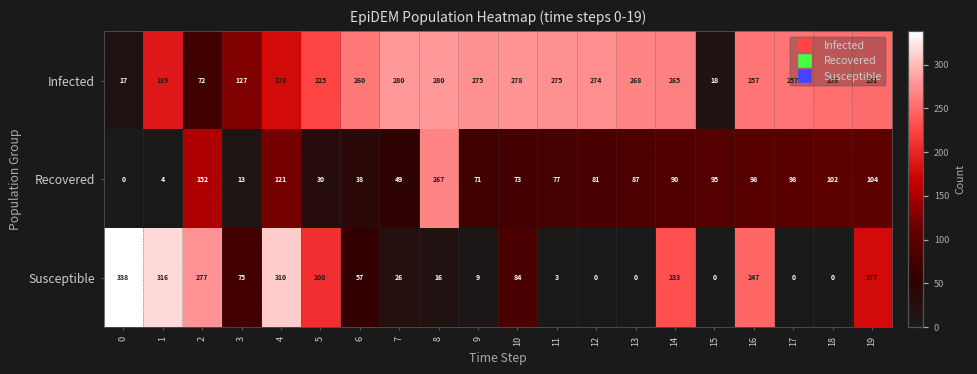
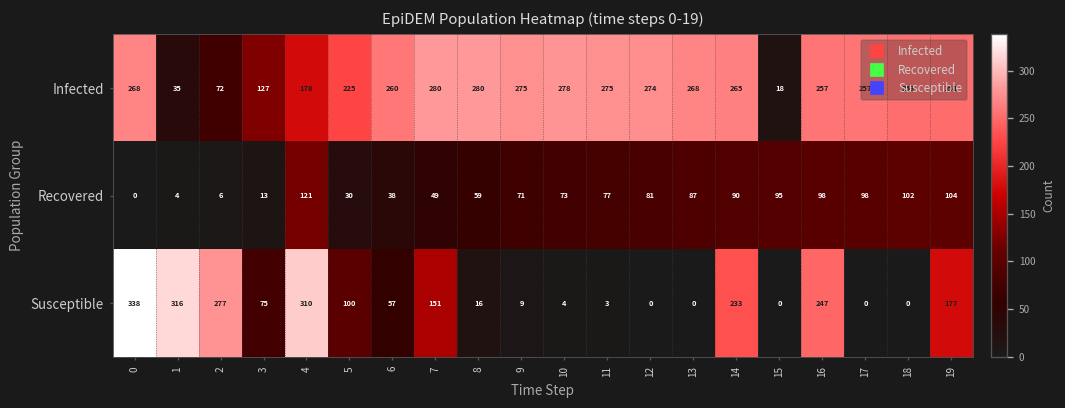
  {
    "Infected": {
-     "0": 17,
-     "1": 189,
+     "0": 268,
+     "1": 35,
      "2": 72,
      "3": 127,
      "4": 178,
      "5": 225,
      "6": 260,
      "7": 280,
      "8": 280,
      "9": 275,
      "10": 278,
      "11": 275,
      "12": 274,
      "13": 268,
      "14": 265,
      "15": 18,
      "16": 257
    },
    "Recovered": {
      "0": 0,
      "1": 4,
-     "2": 152,
+     "2": 6,
      "3": 13,
      "4": 121,
      "5": 30,
      "6": 38,
      "7": 49,
-     "8": 267,
+     "8": 59,
      "9": 71,
      "10": 73,
      "11": 77,
      "12": 81,
      "13": 87,
      "14": 90,
      "15": 95,
      "16": 98,
      "17": 98,
      "18": 102,
      "19": 104
    },
    "Susceptible": {
      "0": 338,
      "1": 316,
      "2": 277,
      "3": 75,
      "4": 310,
-     "5": 208,
+     "5": 100,
      "6": 57,
-     "7": 26,
+     "7": 151,
      "8": 16,
      "9": 9,
-     "10": 84,
+     "10": 4,
      "11": 3,
      "12": 0,
      "13": 0,
      "14": 233,
      "15": 0,
      "16": 247,
      "17": 0,
      "18": 0,
      "19": 177
    }
  }
